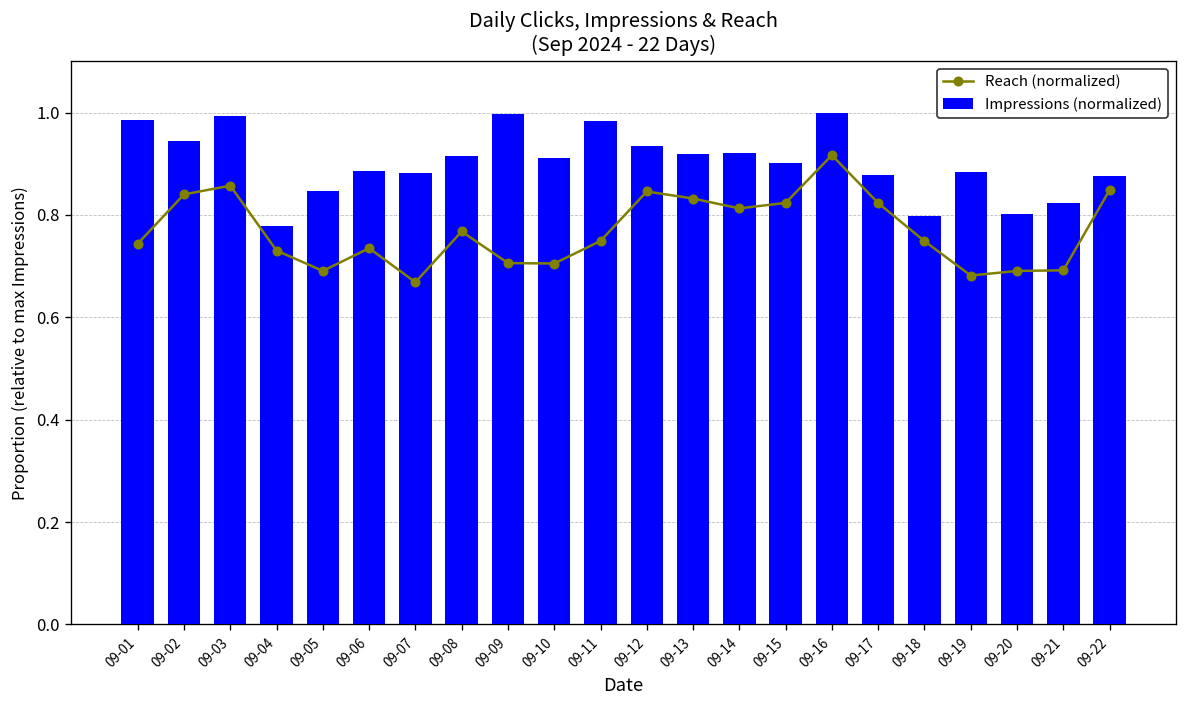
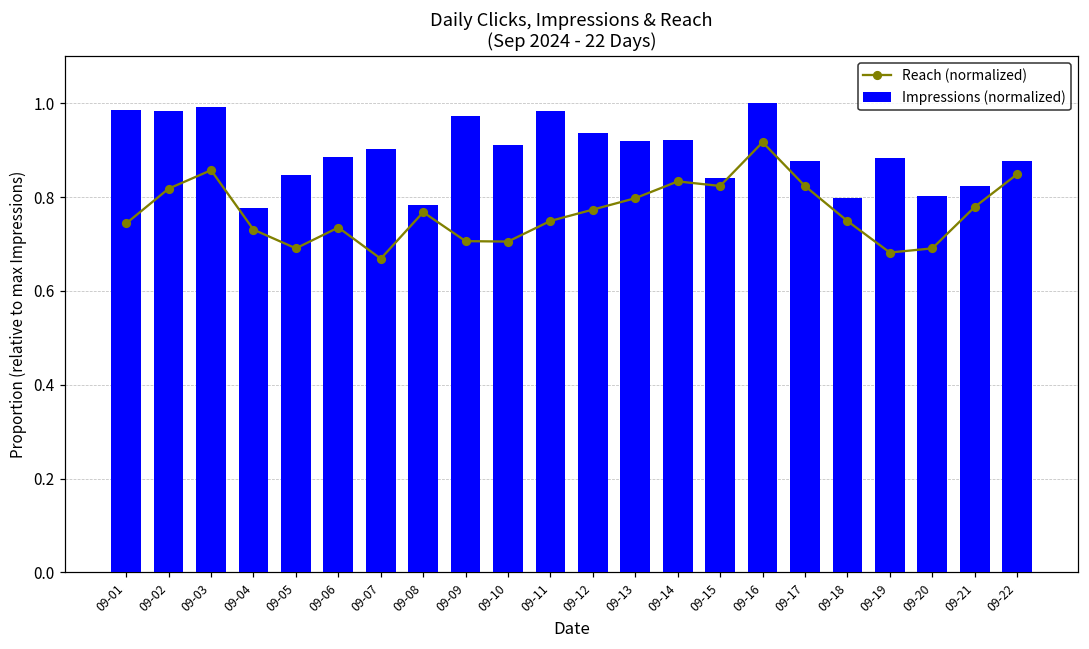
  {
    "Reach (normalized)": {
      "09-01": 0.74,
-     "09-02": 0.84,
+     "09-02": 0.82,
      "09-03": 0.86,
      "09-04": 0.73,
      "09-05": 0.69,
      "09-06": 0.74,
      "09-07": 0.67,
      "09-08": 0.77,
      "09-09": 0.71,
      "09-10": 0.71,
      "09-11": 0.75,
-     "09-12": 0.85,
-     "09-13": 0.83,
-     "09-14": 0.81,
+     "09-12": 0.77,
+     "09-13": 0.80,
+     "09-14": 0.83,
      "09-15": 0.82,
      "09-16": 0.92,
      "09-17": 0.82,
      "09-18": 0.75,
      "09-19": 0.68,
      "09-20": 0.69,
-     "09-21": 0.69,
+     "09-21": 0.78,
      "09-22": 0.85
    },
    "Impressions (normalized)": {
      "09-01": 0.99,
-     "09-02": 0.94,
+     "09-02": 0.98,
      "09-03": 0.99,
      "09-04": 0.78,
      "09-05": 0.85,
      "09-06": 0.89,
-     "09-07": 0.88,
-     "09-08": 0.92,
-     "09-09": 1.00,
+     "09-07": 0.90,
+     "09-08": 0.78,
+     "09-09": 0.97,
      "09-10": 0.91,
      "09-11": 0.98,
      "09-12": 0.94,
      "09-13": 0.92,
      "09-14": 0.92,
-     "09-15": 0.90,
+     "09-15": 0.84,
      "09-16": 1.00,
      "09-17": 0.88,
      "09-18": 0.80,
      "09-19": 0.88,
      "09-20": 0.80,
      "09-21": 0.82,
      "09-22": 0.88
    }
  }
